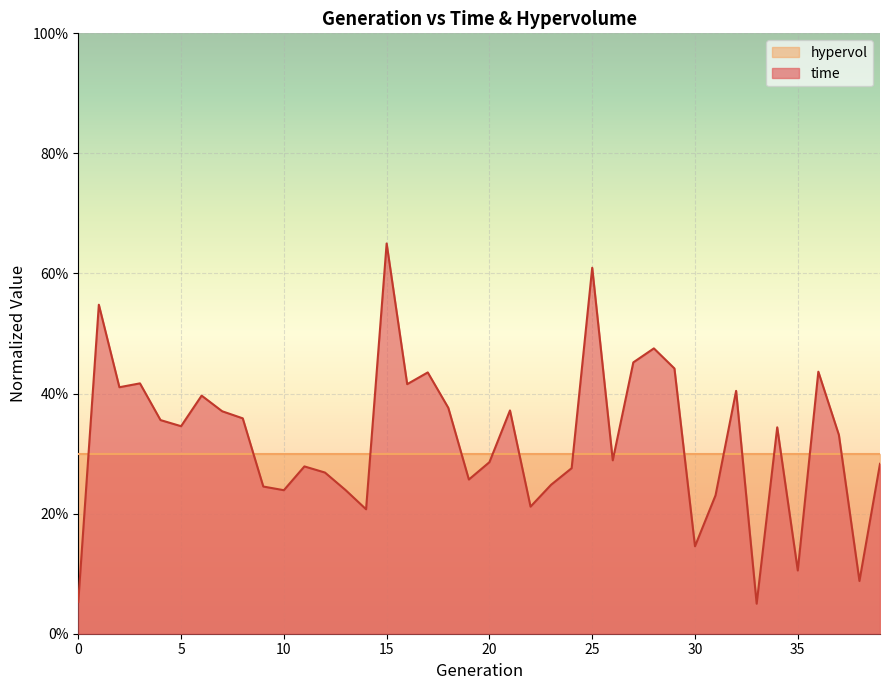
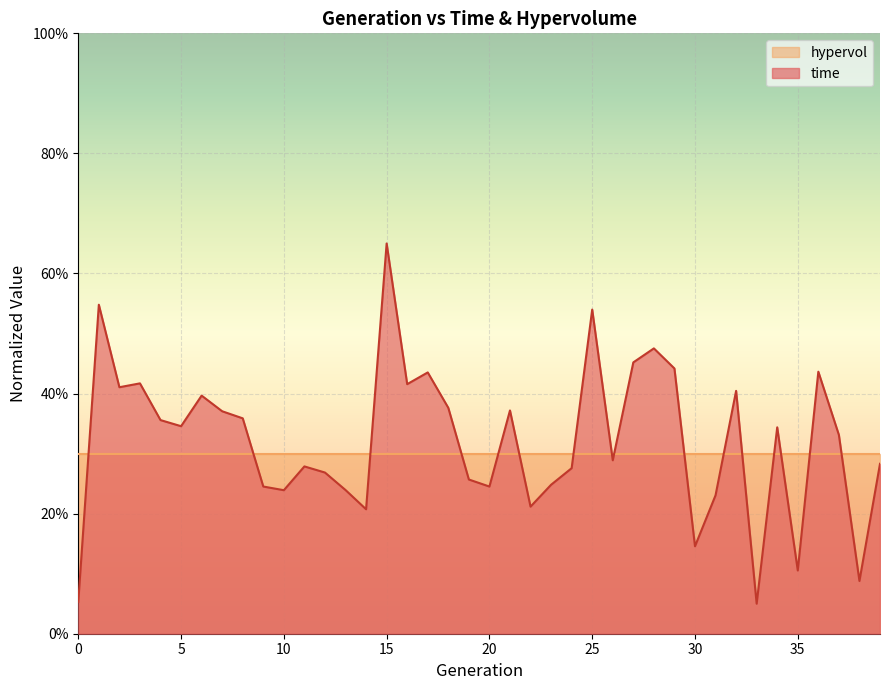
  {
    "hypervol": {
      "0": "30%",
      "5": "30%",
      "10": "30%",
      "15": "30%",
      "20": "30%",
      "25": "30%",
      "30": "30%",
      "35": "30%"
    },
    "time": {
      "0": "5%",
      "5": "35%",
      "10": "24%",
      "15": "65%",
-     "20": "29%",
-     "25": "61%",
+     "20": "25%",
+     "25": "54%",
      "30": "15%",
      "35": "11%"
    }
  }
